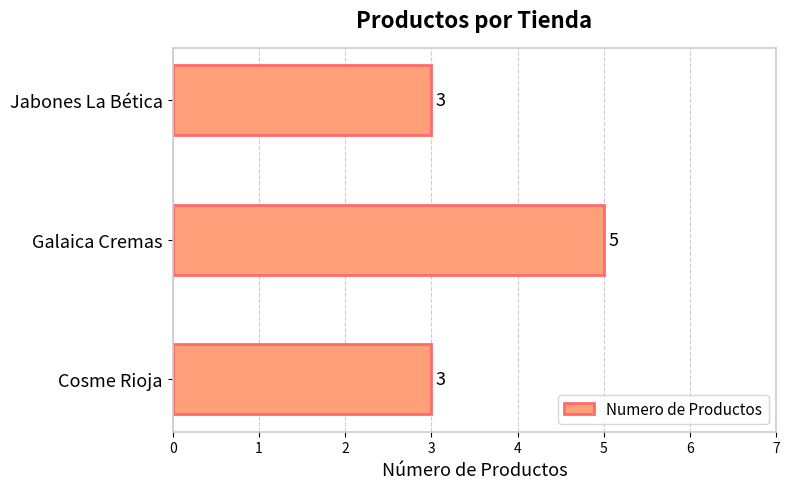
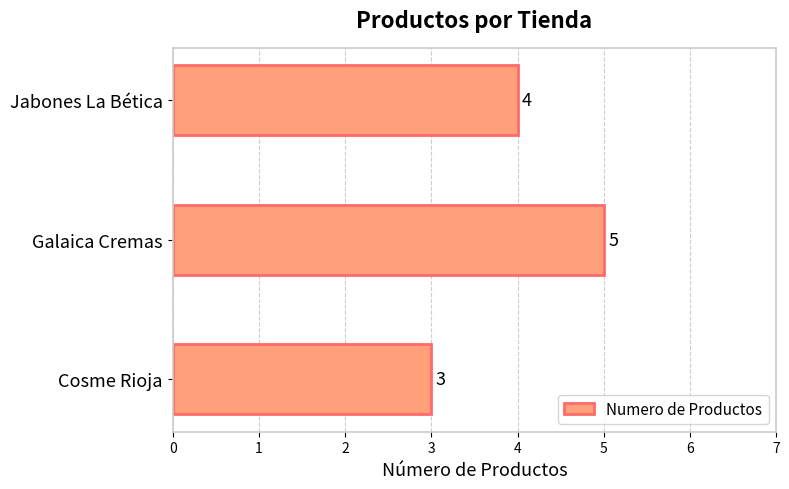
  {
-   "Jabones La Bética": 3,
+   "Jabones La Bética": 4,
    "Galaica Cremas": 5,
    "Cosme Rioja": 3
  }
